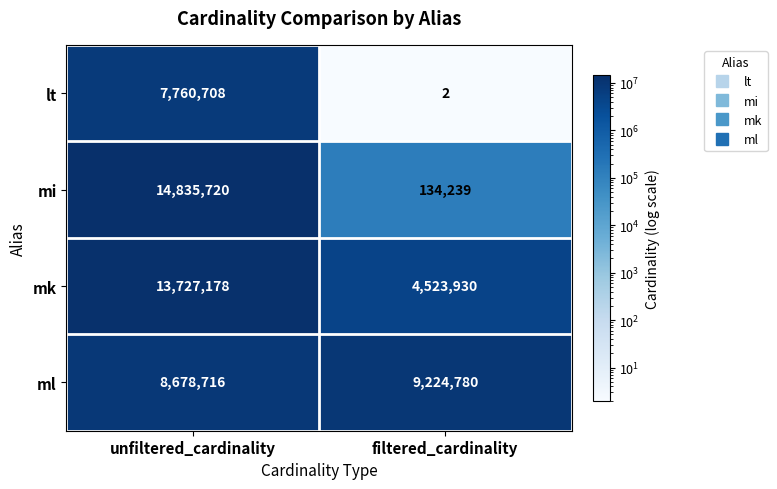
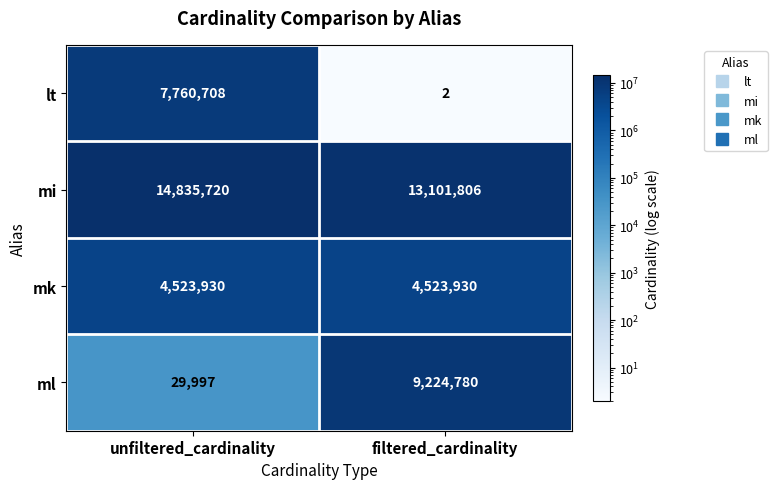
  {
    "lt": {
      "unfiltered_cardinality": "7,760,708",
      "filtered_cardinality": "2"
    },
    "mi": {
      "unfiltered_cardinality": "14,835,720",
-     "filtered_cardinality": "134,239"
+     "filtered_cardinality": "13,101,806"
    },
    "mk": {
-     "unfiltered_cardinality": "13,727,178",
+     "unfiltered_cardinality": "4,523,930",
      "filtered_cardinality": "4,523,930"
    },
    "ml": {
-     "unfiltered_cardinality": "8,678,716",
+     "unfiltered_cardinality": "29,997",
      "filtered_cardinality": "9,224,780"
    }
  }
